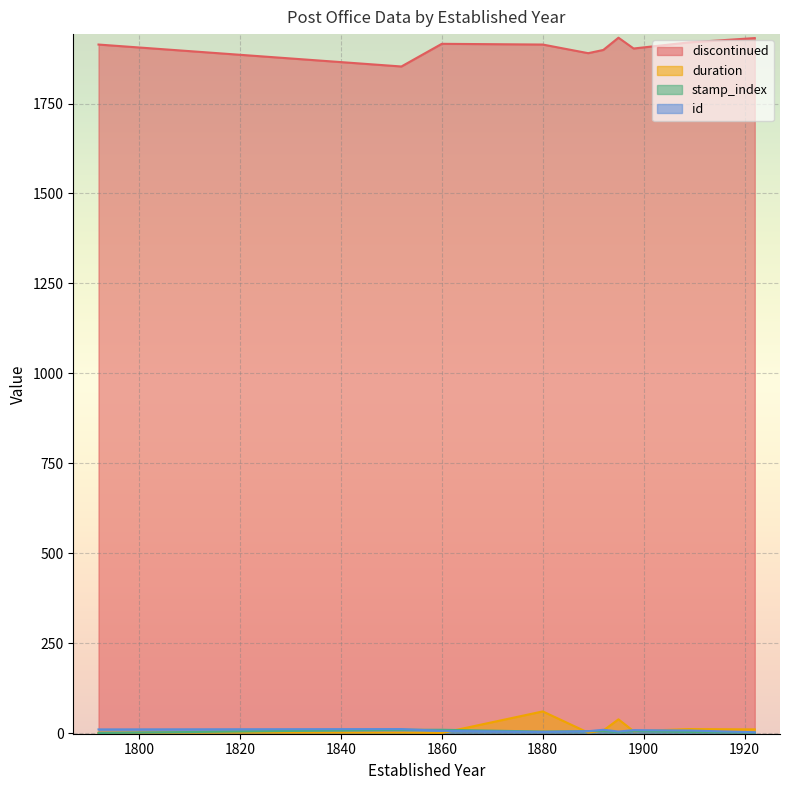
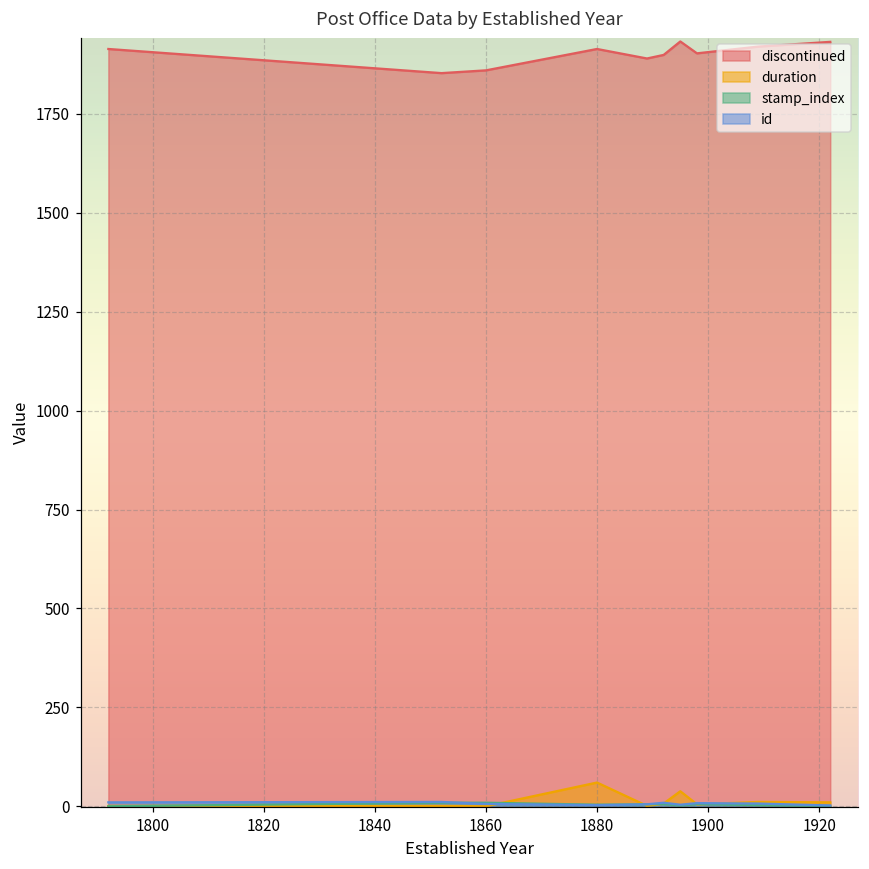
  {
    "discontinued": {
-     "1860": 1920,
+     "1860": 1860,
      "1880": 1910
    },
    "duration": {
      "1880": 60
    }
  }
